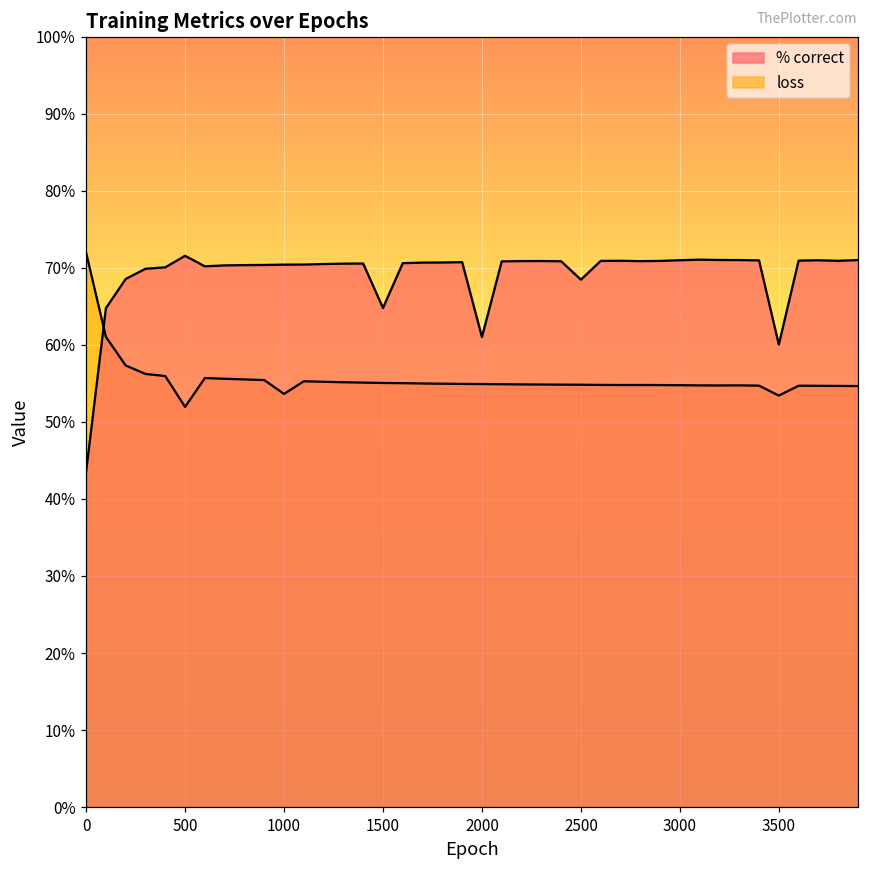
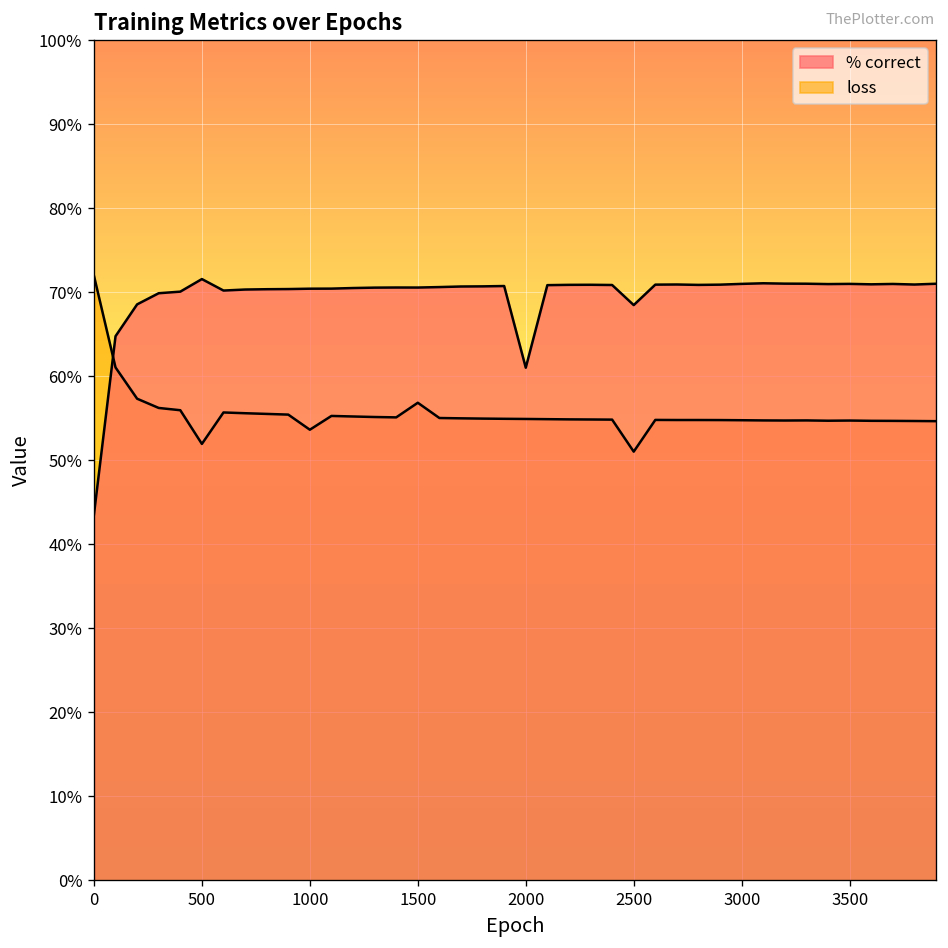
  {
    "% correct": {
      "0": "44%",
      "500": "72%",
      "1000": "70%",
-     "1500": "65%",
+     "1500": "71%",
      "2000": "61%",
      "2500": "68%",
      "3000": "71%",
-     "3500": "60%"
+     "3500": "71%"
    },
    "loss": {
      "0": "72%",
      "500": "52%",
      "1000": "54%",
-     "1500": "55%",
+     "1500": "57%",
      "2000": "55%",
-     "2500": "55%",
+     "2500": "51%",
      "3000": "55%",
-     "3500": "53%"
+     "3500": "55%"
    }
  }
